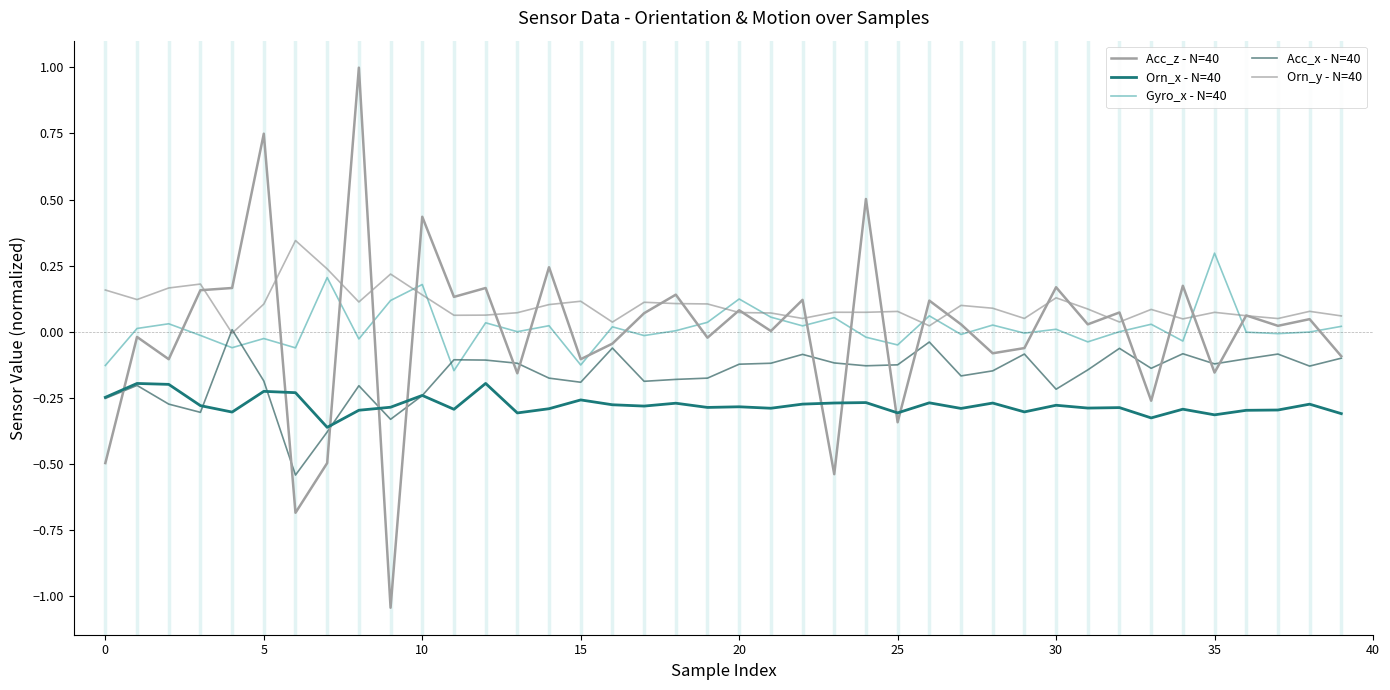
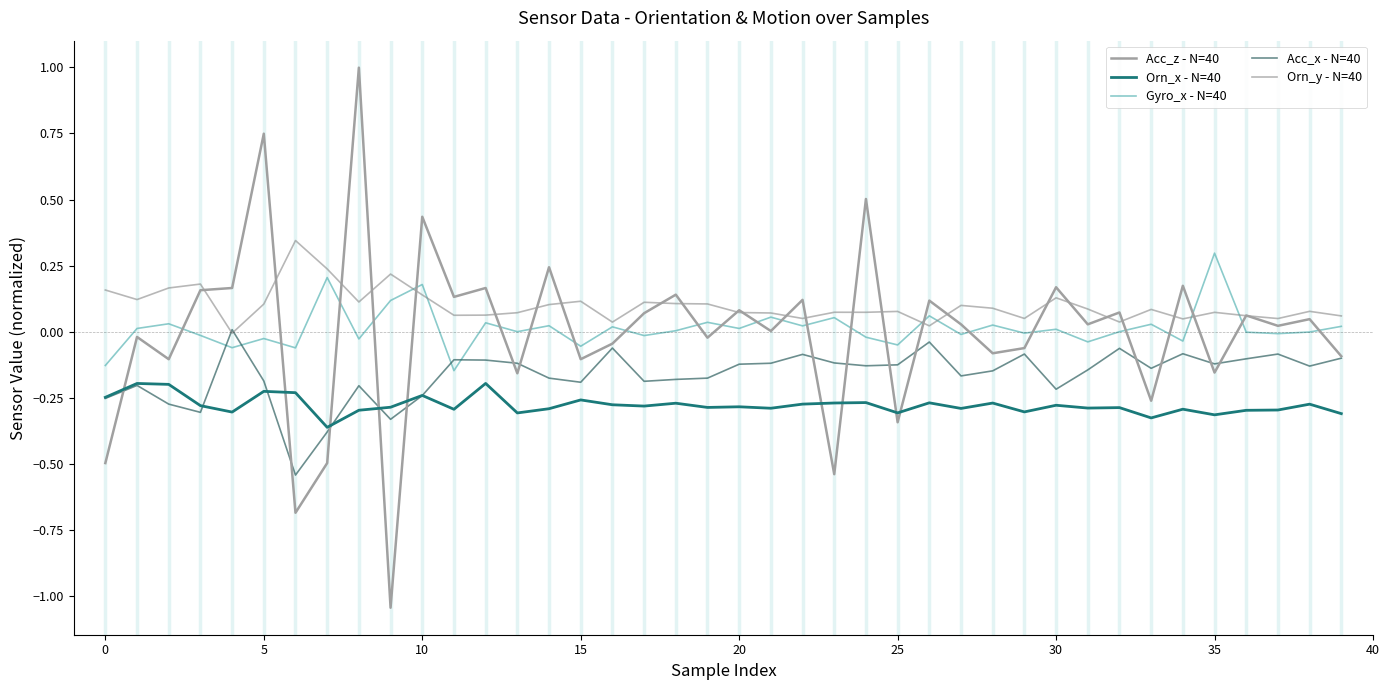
  {
    "Gyro_x - N=40": {
      "0": -0.13,
      "5": -0.03,
      "10": 0.18,
-     "15": -0.13,
-     "20": 0.12,
+     "15": -0.05,
+     "20": 0.01,
      "25": -0.05,
      "30": 0.01,
      "35": 0.30
    }
  }
